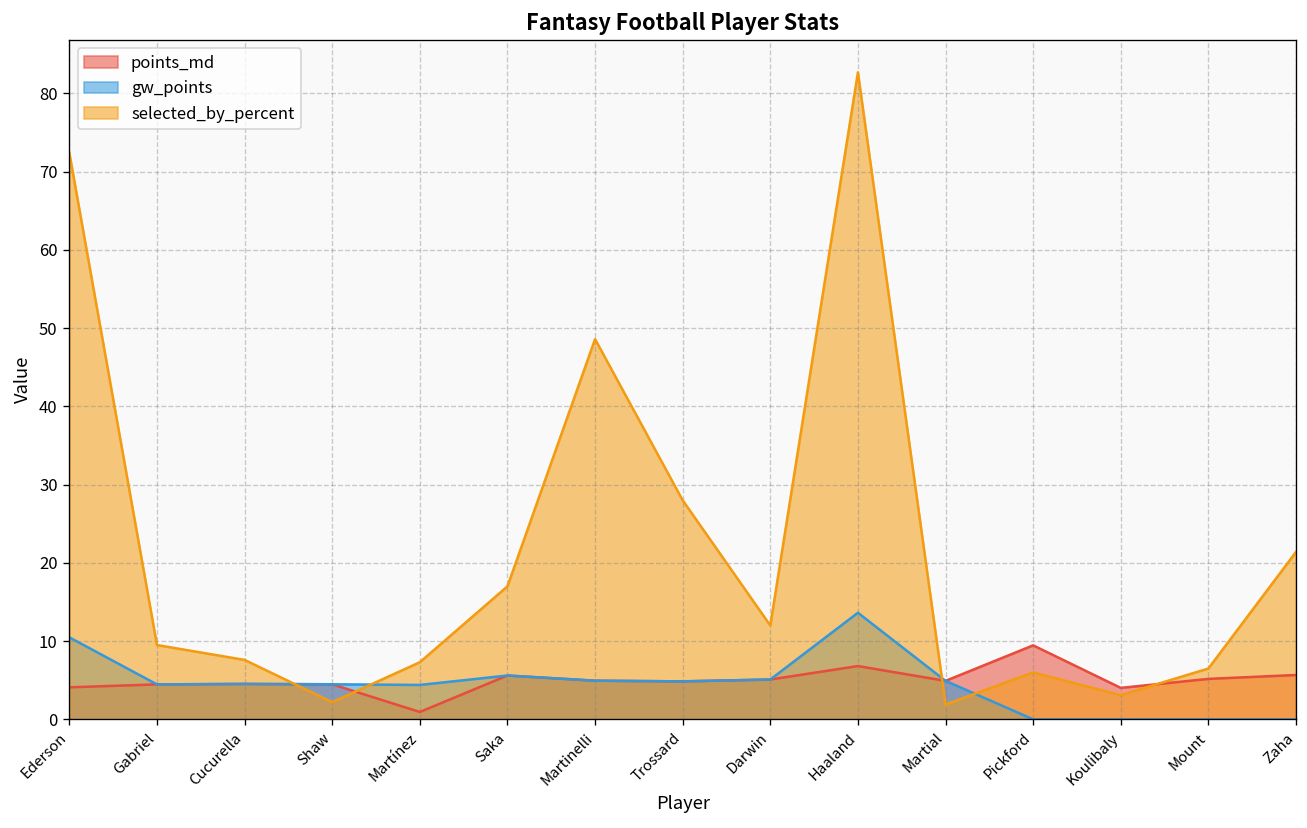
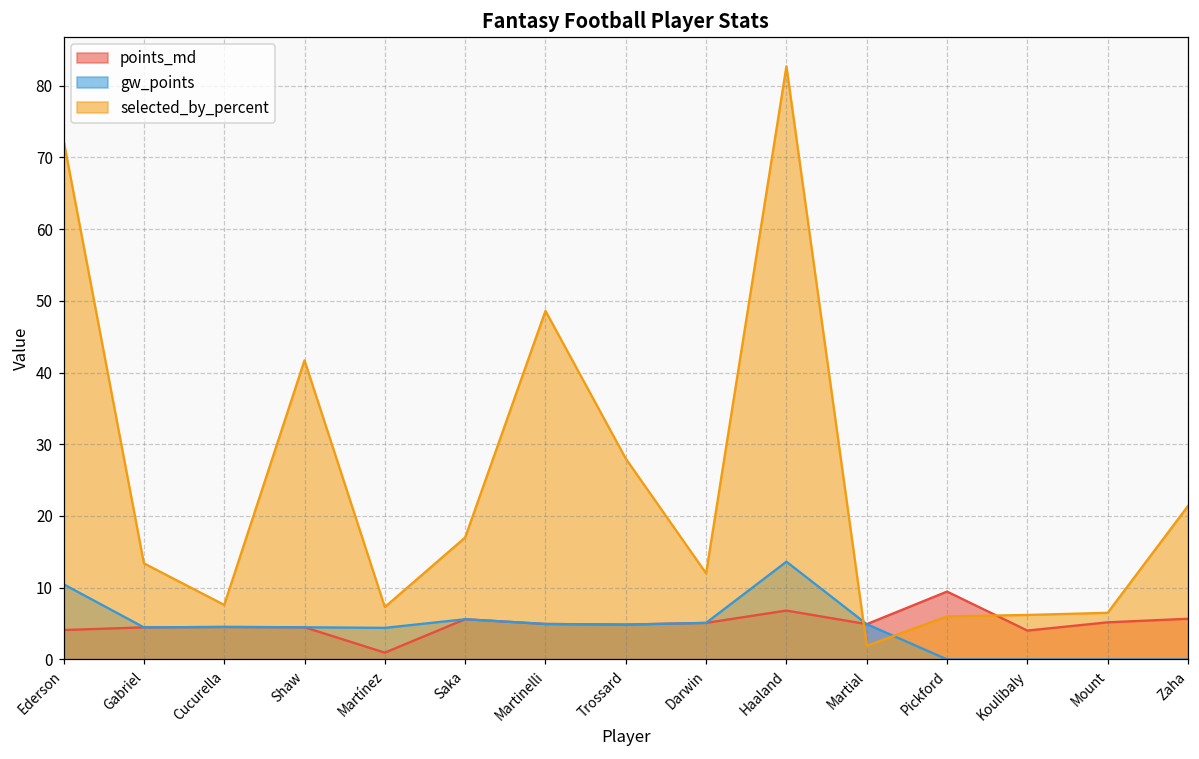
  {
    "points_md": {
      "Ederson": 4,
      "Martínez": 1,
      "Haaland": 7,
      "Pickford": 9,
      "Koulibaly": 4,
      "Mount": 5,
      "Zaha": 6
    },
    "gw_points": {
      "Ederson": 10,
      "Martínez": 4,
      "Haaland": 14,
      "Pickford": 0,
      "Koulibaly": 0,
      "Mount": 0,
      "Zaha": 0
    },
    "selected_by_percent": {
      "Ederson": 72,
-     "Gabriel": 10,
+     "Gabriel": 13,
      "Cucurella": 8,
-     "Shaw": 2,
+     "Shaw": 42,
      "Martínez": 7,
      "Saka": 17,
      "Martinelli": 49,
      "Trossard": 28,
      "Darwin": 12,
      "Haaland": 83,
      "Martial": 2,
      "Pickford": 6,
-     "Koulibaly": 3,
+     "Koulibaly": 6,
      "Mount": 7,
      "Zaha": 21
    }
  }
